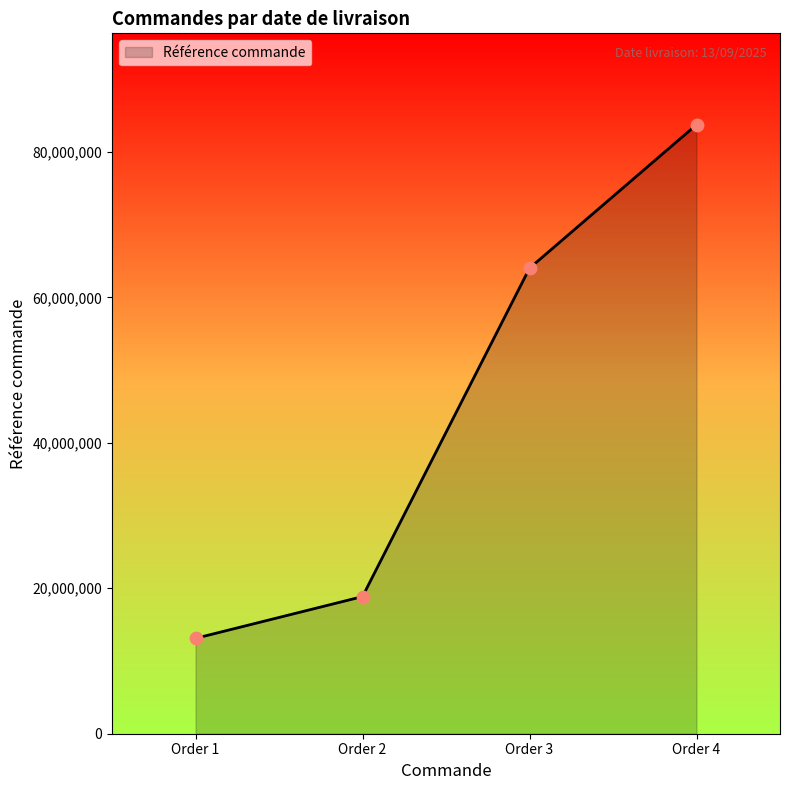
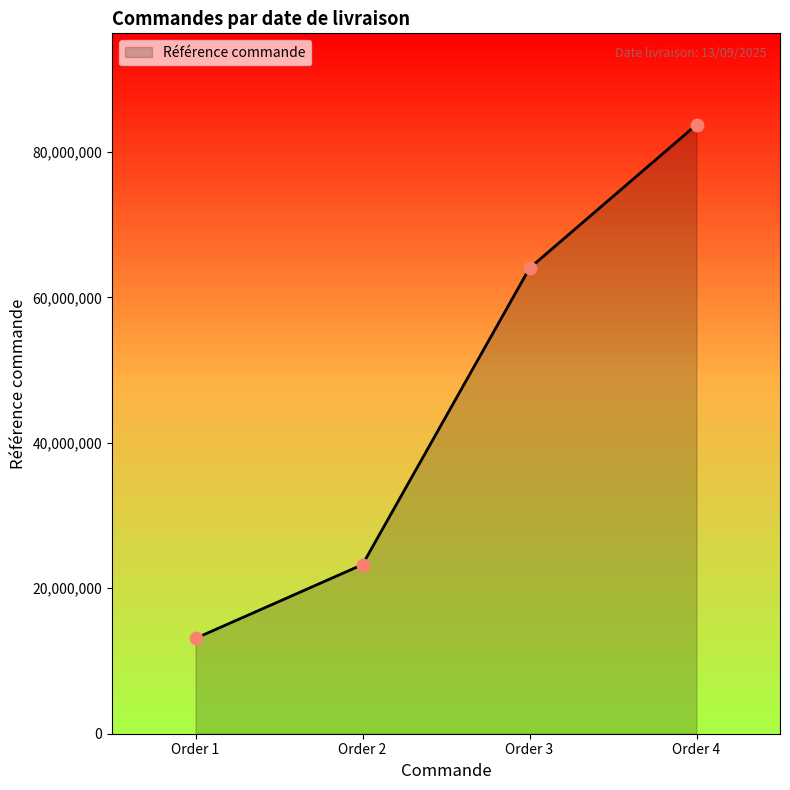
  {
    "Order 1": "13,000,000",
-   "Order 2": "19,000,000",
+   "Order 2": "23,000,000",
    "Order 3": "64,000,000",
    "Order 4": "84,000,000"
  }
